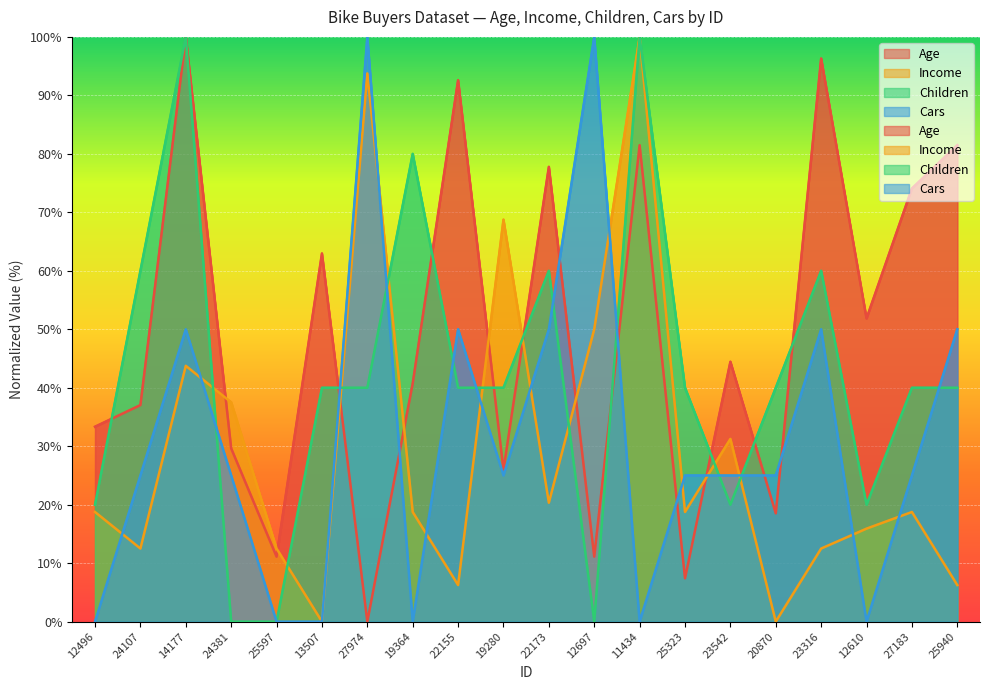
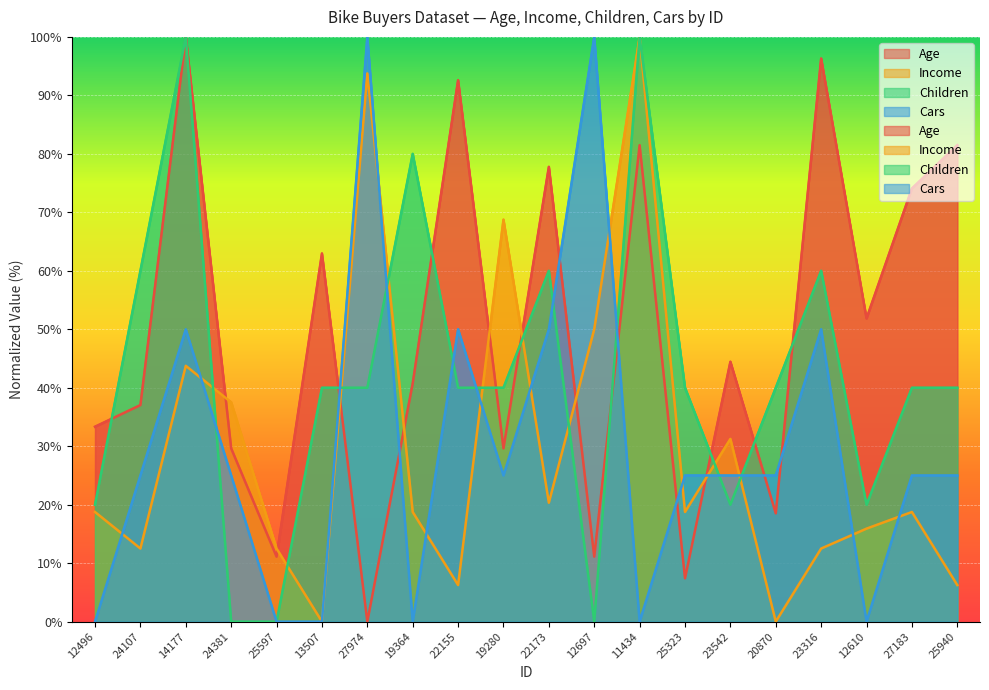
  {
    "Age": {
      "12496": "33%",
      "24107": "37%",
      "24381": "30%",
      "25597": "11%",
      "13507": "63%",
      "27974": "0%",
      "19364": "41%",
      "22155": "93%",
-     "19280": "26%",
+     "19280": "30%",
      "22173": "78%",
      "12697": "11%",
      "11434": "81%",
      "25323": "7%",
      "23542": "44%",
      "20870": "19%",
      "23316": "96%",
      "12610": "52%"
    },
    "Income": {
      "12496": "19%",
      "24107": "13%",
      "14177": "44%",
      "24381": "38%",
      "25597": "13%",
      "27974": "94%",
      "19364": "19%",
      "22155": "6%",
      "19280": "69%",
      "22173": "20%",
      "12697": "50%",
      "25323": "19%",
      "23542": "31%",
      "20870": "0%",
      "23316": "13%",
      "12610": "16%",
      "27183": "19%",
      "25940": "6%"
    },
    "Children": {
      "12496": "20%",
      "24107": "60%",
      "24381": "0%",
      "13507": "40%",
      "27974": "40%",
      "19364": "80%",
      "22155": "40%",
      "19280": "40%",
      "22173": "60%",
      "12697": "0%",
      "25323": "40%",
      "23542": "20%",
      "20870": "40%",
      "23316": "60%",
      "12610": "20%",
      "27183": "40%",
      "25940": "40%"
    },
    "Cars": {
      "12496": "0%",
      "24107": "25%",
      "14177": "50%",
      "24381": "25%",
      "27974": "100%",
      "19364": "0%",
      "22155": "50%",
      "19280": "25%",
      "22173": "50%",
      "12697": "100%",
      "11434": "0%",
      "25323": "25%",
      "23542": "25%",
      "20870": "25%",
      "23316": "50%",
      "12610": "0%",
      "27183": "25%",
-     "25940": "50%"
+     "25940": "25%"
    }
  }
